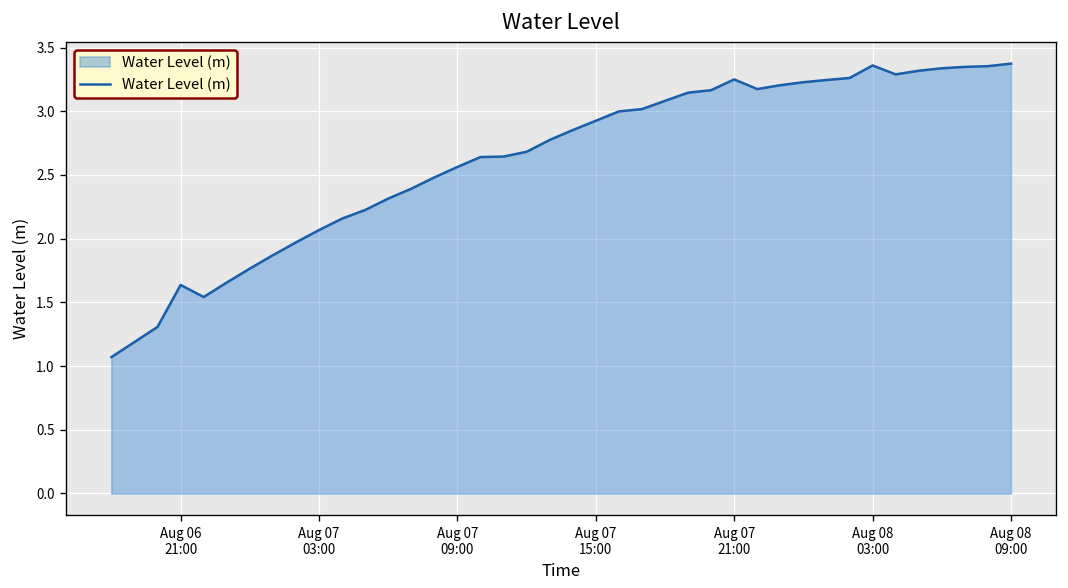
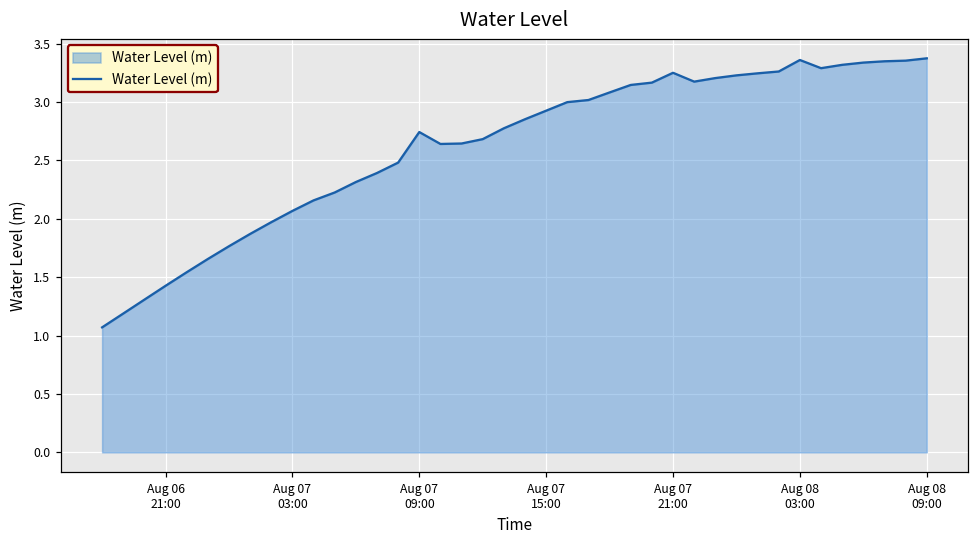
  {
-   "Aug 06 21:00": 1.64,
+   "Aug 06 21:00": 1.43,
    "Aug 07 03:00": 2.07,
-   "Aug 07 09:00": 2.56,
+   "Aug 07 09:00": 2.74,
    "Aug 07 15:00": 2.93,
    "Aug 07 21:00": 3.25,
    "Aug 08 03:00": 3.36,
    "Aug 08 09:00": 3.37
  }
